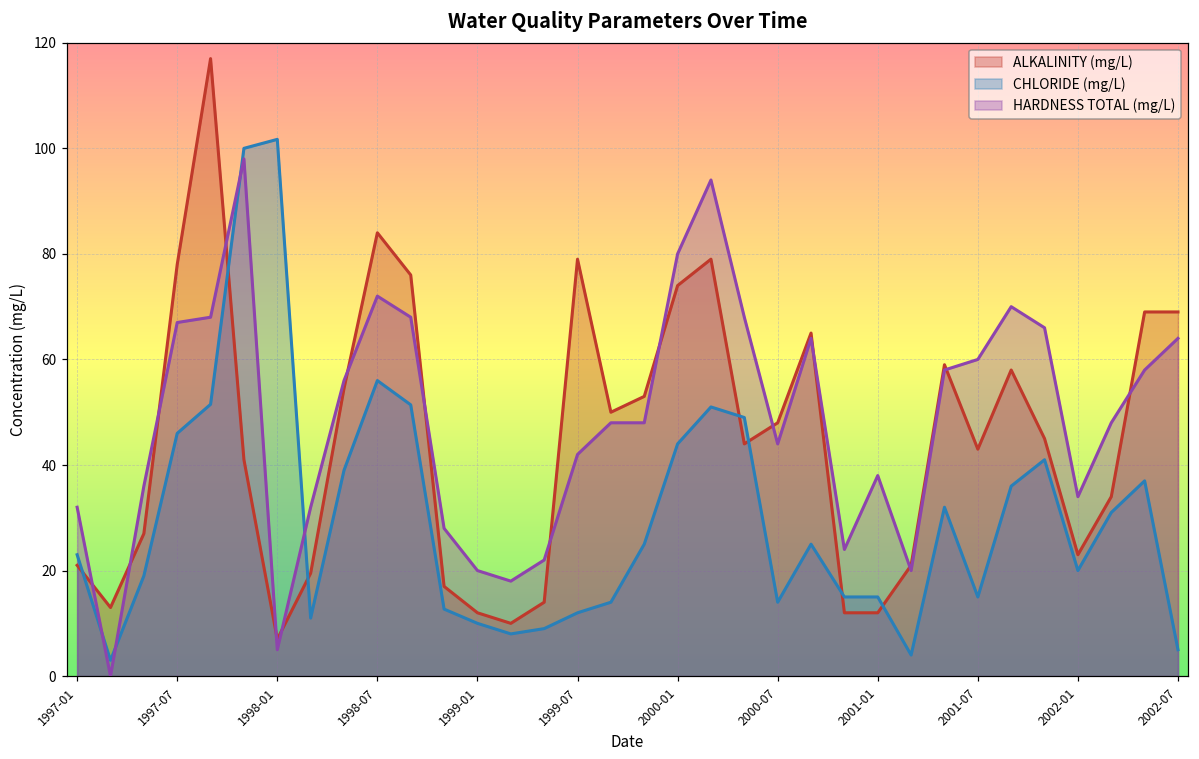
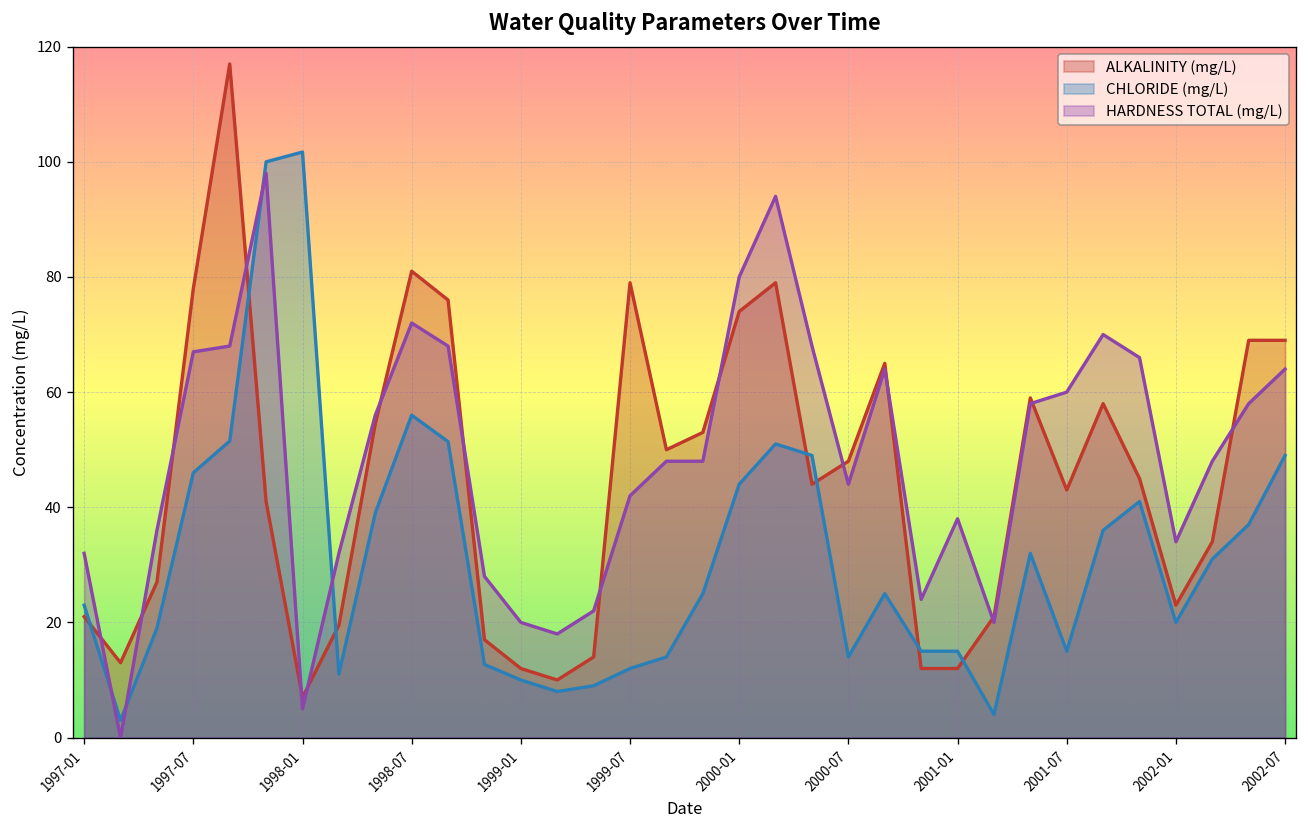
  {
    "ALKALINITY (mg/L)": {
      "1997-01": 21,
      "1997-07": 78,
      "1998-01": 7,
-     "1998-07": 84,
+     "1998-07": 81,
      "1999-01": 12,
      "1999-07": 79,
      "2000-01": 74,
      "2000-07": 48,
      "2001-01": 12,
      "2001-07": 43,
      "2002-01": 23,
      "2002-07": 69
    },
    "CHLORIDE (mg/L)": {
      "1997-01": 23,
      "1997-07": 46,
      "1998-01": 102,
      "1998-07": 56,
      "1999-01": 10,
      "1999-07": 12,
      "2000-01": 44,
      "2000-07": 14,
      "2001-01": 15,
      "2001-07": 15,
      "2002-01": 20,
-     "2002-07": 5
+     "2002-07": 49
    },
    "HARDNESS TOTAL (mg/L)": {
      "1997-01": 32,
      "1997-07": 67,
      "1998-01": 5,
      "1998-07": 72,
      "1999-01": 20,
      "1999-07": 42,
      "2000-01": 80,
      "2000-07": 44,
      "2001-01": 38,
      "2001-07": 60,
      "2002-01": 34,
      "2002-07": 64
    }
  }
